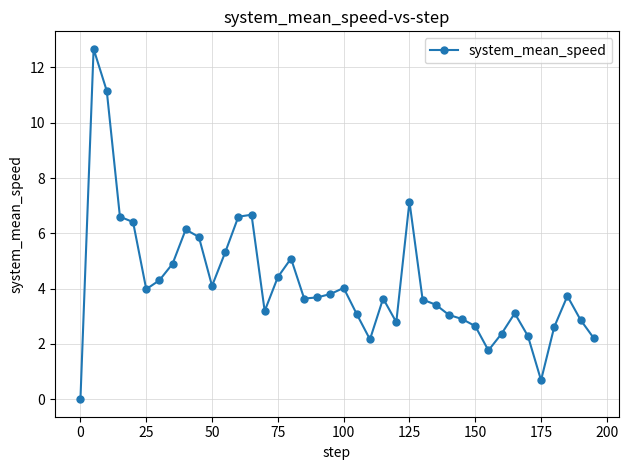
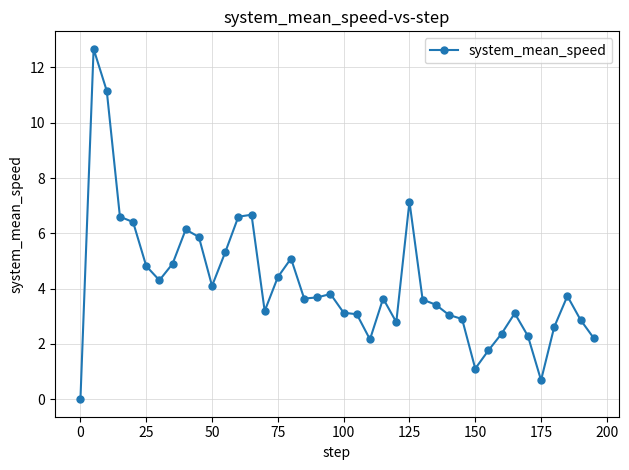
  {
    "0": 0.0,
-   "25": 4.0,
+   "25": 4.8,
    "50": 4.1,
    "75": 4.4,
-   "100": 4.0,
+   "100": 3.1,
    "125": 7.1,
-   "150": 2.6,
+   "150": 1.1,
    "175": 0.7
  }
